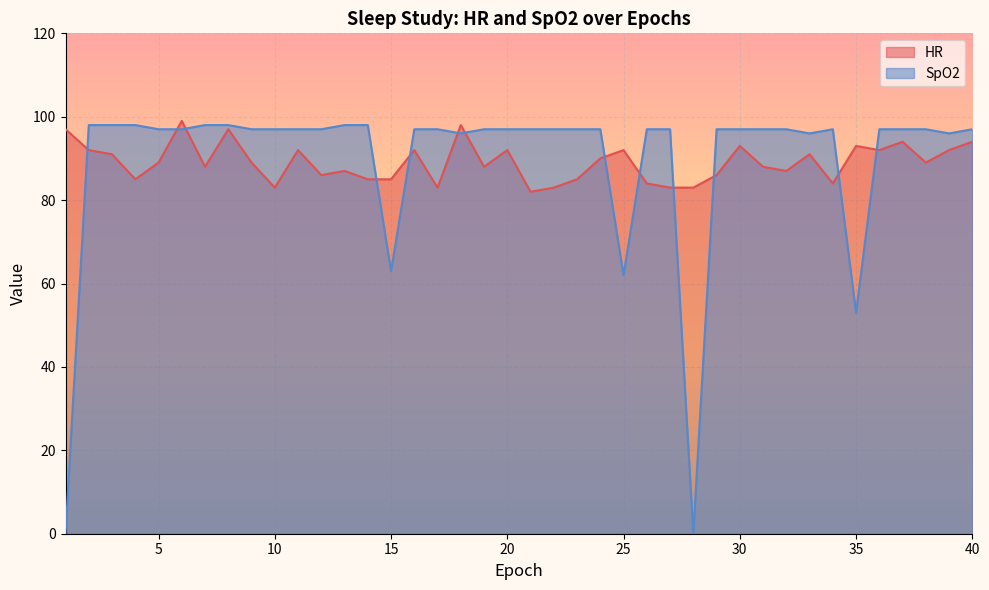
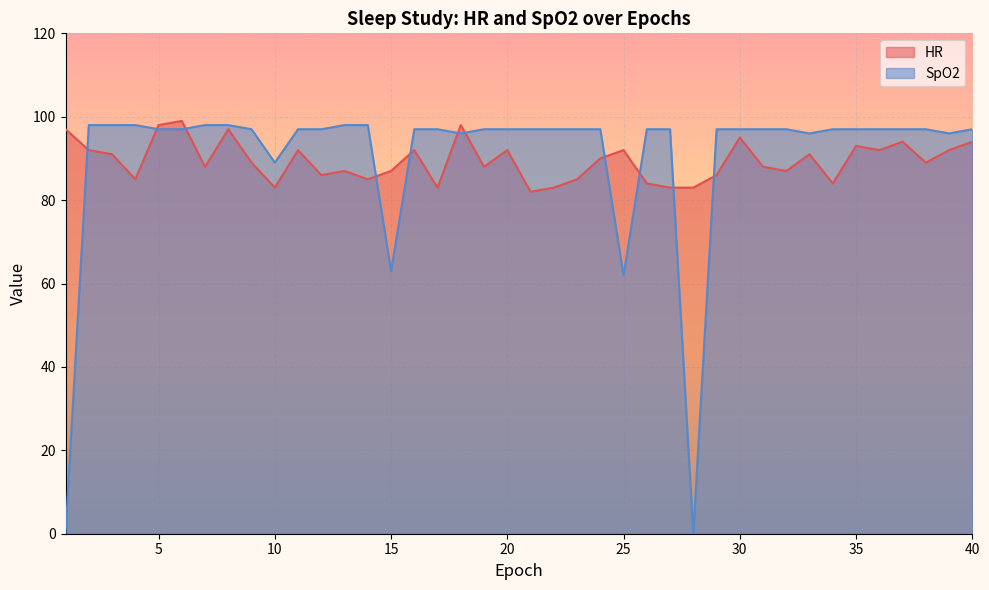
  {
    "HR": {
-     "5": 89,
+     "5": 98,
      "10": 83,
-     "15": 85,
+     "15": 87,
      "20": 92,
      "25": 92,
-     "30": 93,
+     "30": 95,
      "35": 93,
      "40": 94
    },
    "SpO2": {
      "5": 97,
-     "10": 97,
+     "10": 89,
      "15": 63,
      "20": 97,
      "25": 62,
      "30": 97,
-     "35": 53,
+     "35": 97,
      "40": 97
    }
  }
